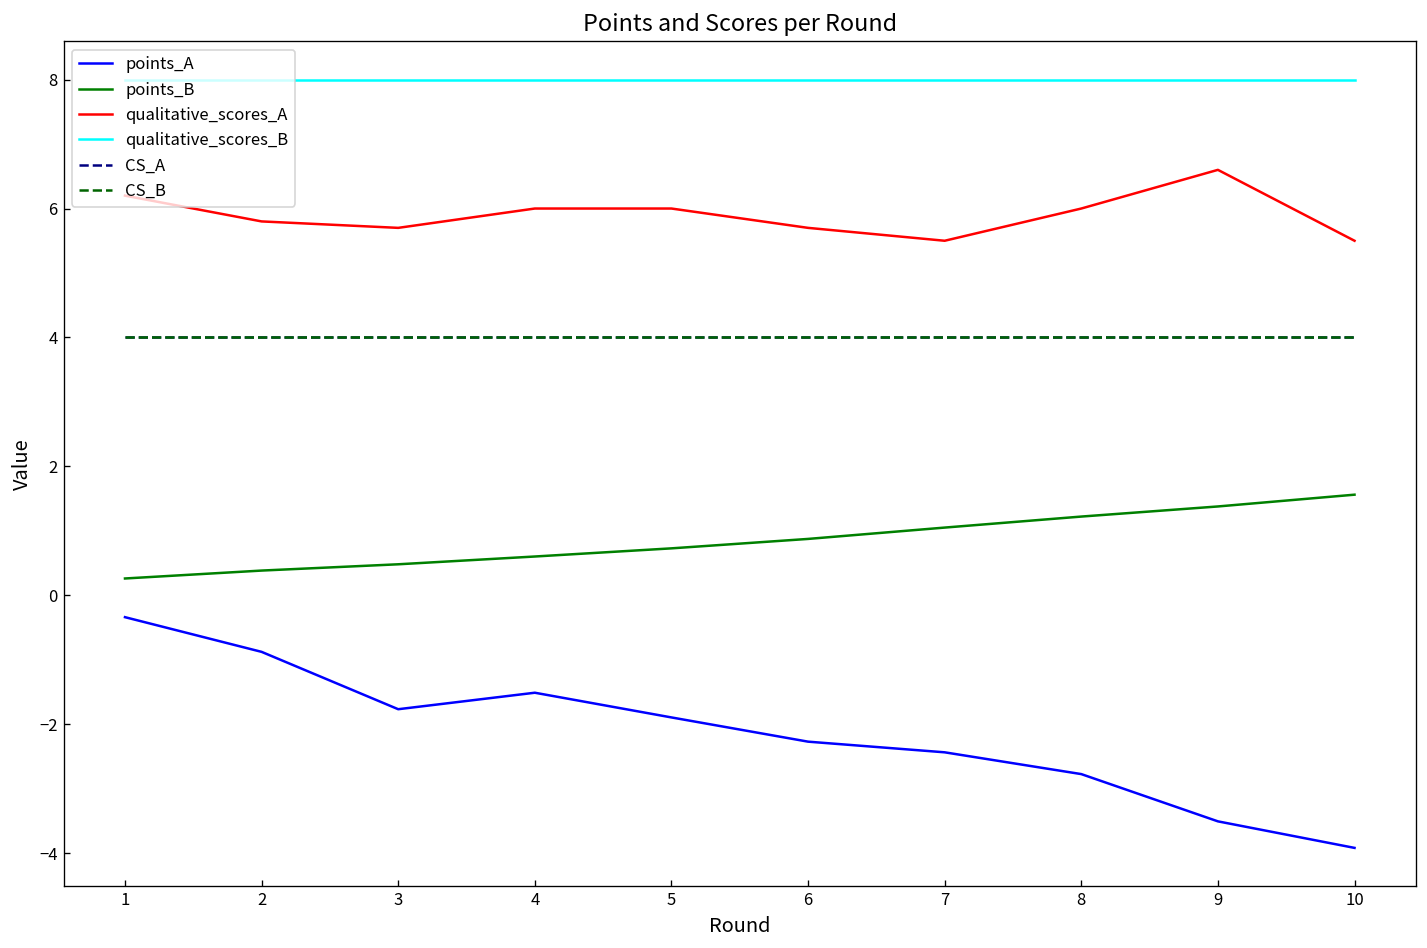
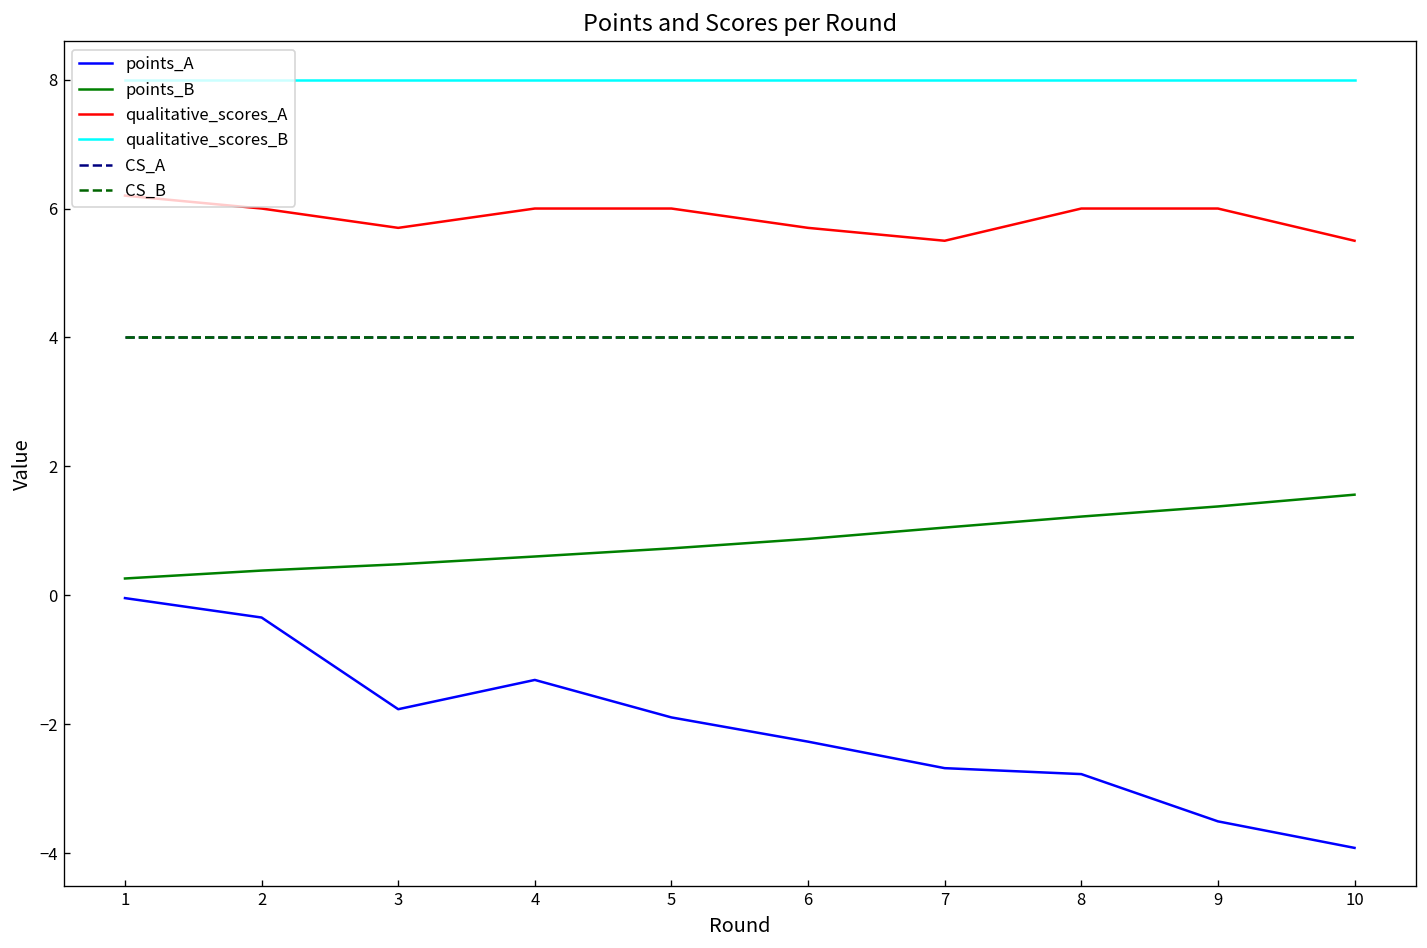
  {
    "points_A": {
-     "1": -0.3,
-     "2": -0.9,
+     "1": 0.0,
+     "2": -0.3,
      "3": -1.8,
-     "4": -1.5,
+     "4": -1.3,
      "5": -1.9,
      "6": -2.3,
-     "7": -2.4,
+     "7": -2.7,
      "8": -2.8,
      "9": -3.5,
      "10": -3.9
    },
    "qualitative_scores_A": {
-     "2": 5.8,
+     "2": 6.0,
      "3": 5.7,
      "4": 6.0,
      "5": 6.0,
      "6": 5.7,
      "7": 5.5,
      "8": 6.0,
-     "9": 6.6,
+     "9": 6.0,
      "10": 5.5
    },
    "qualitative_scores_B": {
      "3": 8.0,
      "4": 8.0,
      "5": 8.0,
      "6": 8.0,
      "7": 8.0,
      "8": 8.0,
      "9": 8.0,
      "10": 8.0
    }
  }
